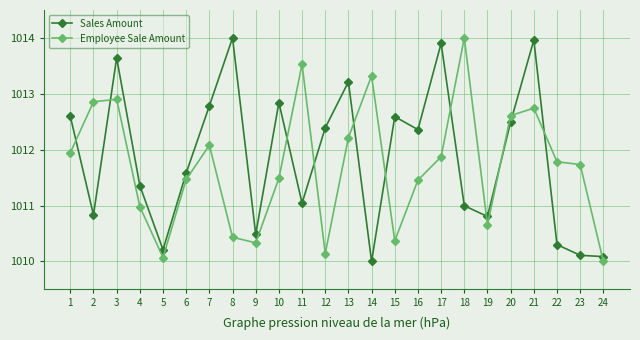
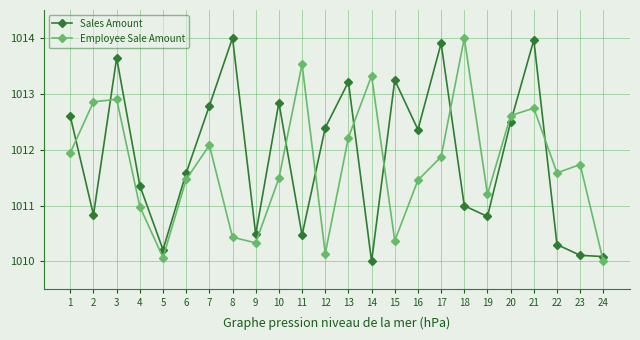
  {
    "Sales Amount": {
      "1": 1012.6,
      "2": 1010.8,
      "3": 1013.6,
      "4": 1011.4,
      "5": 1010.2,
      "6": 1011.6,
      "7": 1012.8,
      "8": 1014.0,
      "9": 1010.5,
      "10": 1012.8,
-     "11": 1011.0,
+     "11": 1010.5,
      "12": 1012.4,
      "13": 1013.2,
      "14": 1010.0,
-     "15": 1012.6,
+     "15": 1013.2,
      "16": 1012.4,
      "17": 1013.9,
      "18": 1011.0,
      "19": 1010.8,
      "20": 1012.5,
      "21": 1014.0,
      "22": 1010.3,
      "23": 1010.1,
      "24": 1010.1
    },
    "Employee Sale Amount": {
      "1": 1011.9,
      "2": 1012.9,
      "3": 1012.9,
      "4": 1011.0,
      "5": 1010.1,
      "6": 1011.5,
      "7": 1012.1,
      "8": 1010.4,
      "9": 1010.3,
      "10": 1011.5,
      "11": 1013.5,
      "12": 1010.1,
      "13": 1012.2,
      "14": 1013.3,
      "15": 1010.4,
      "16": 1011.5,
      "17": 1011.9,
      "18": 1014.0,
-     "19": 1010.7,
+     "19": 1011.2,
      "20": 1012.6,
      "21": 1012.7,
-     "22": 1011.8,
+     "22": 1011.6,
      "23": 1011.7,
      "24": 1010.0
    }
  }
